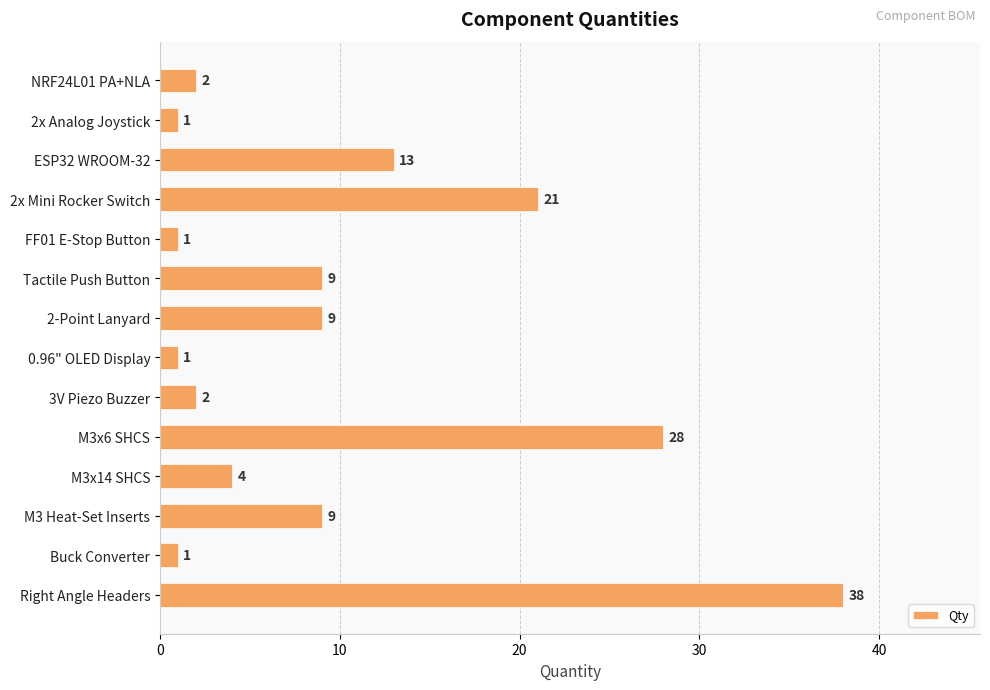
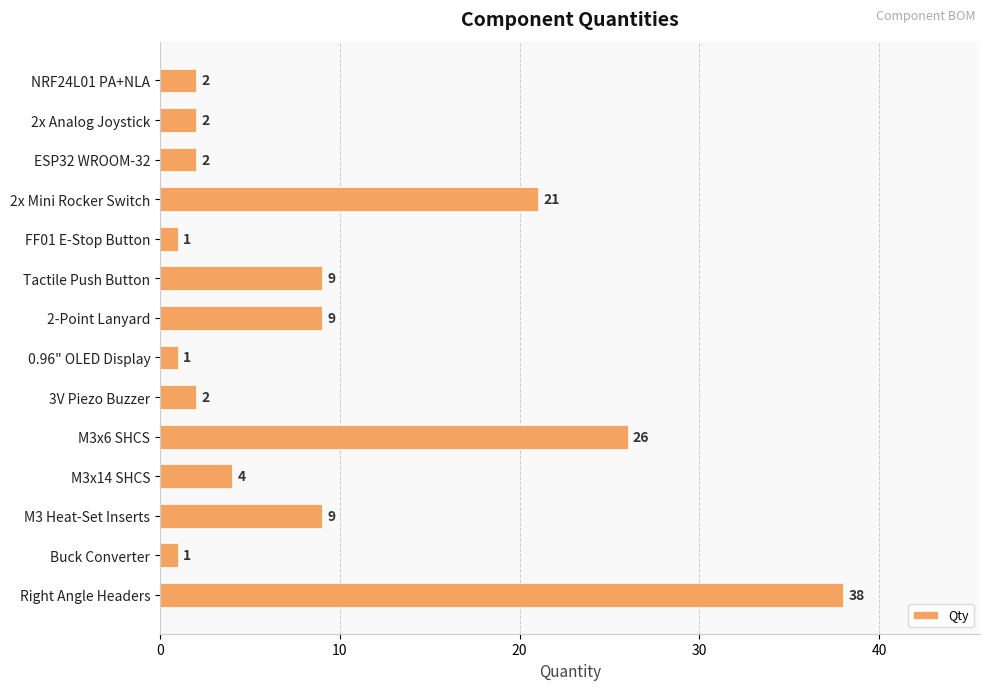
  {
    "NRF24L01 PA+NLA": 2,
-   "2x Analog Joystick": 1,
-   "ESP32 WROOM-32": 13,
+   "2x Analog Joystick": 2,
+   "ESP32 WROOM-32": 2,
    "2x Mini Rocker Switch": 21,
    "FF01 E-Stop Button": 1,
    "Tactile Push Button": 9,
    "2-Point Lanyard": 9,
    "0.96\" OLED Display": 1,
    "3V Piezo Buzzer": 2,
-   "M3x6 SHCS": 28,
+   "M3x6 SHCS": 26,
    "M3x14 SHCS": 4,
    "M3 Heat-Set Inserts": 9,
    "Buck Converter": 1,
    "Right Angle Headers": 38
  }
